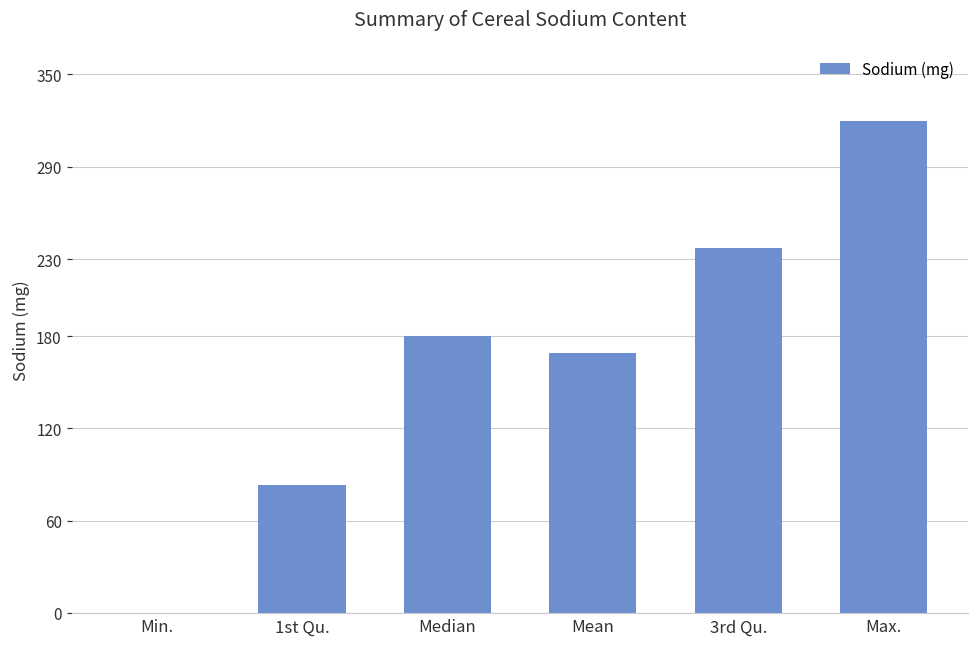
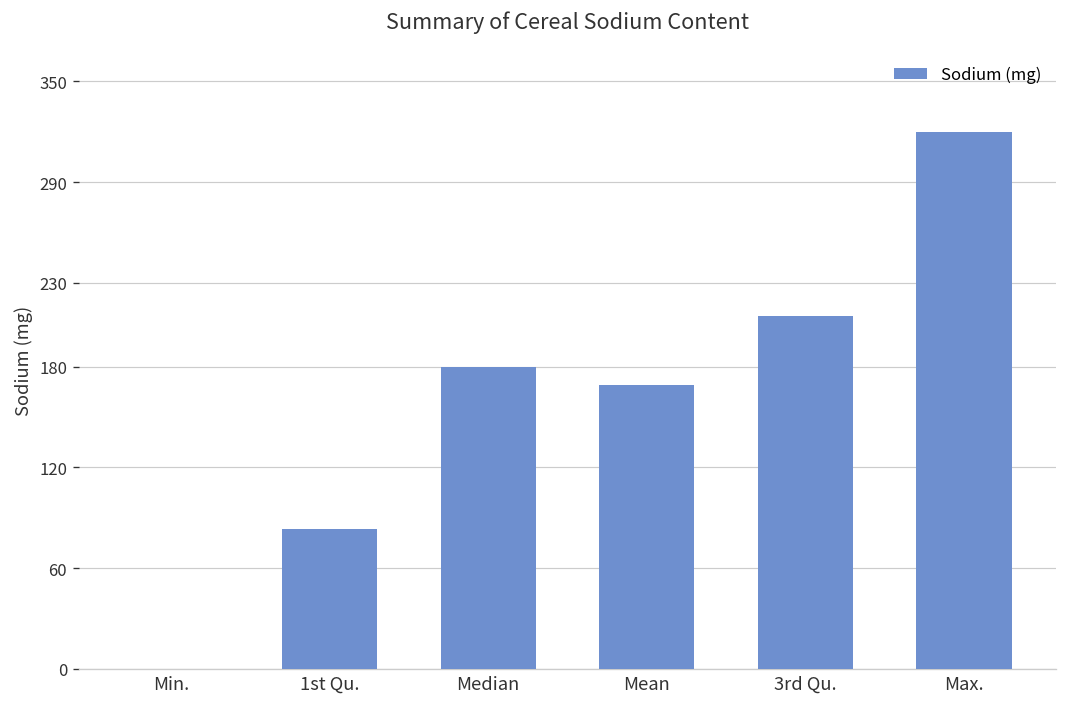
  {
    "Min.": 0,
    "1st Qu.": 83,
    "Median": 180,
    "Mean": 169,
-   "3rd Qu.": 237,
+   "3rd Qu.": 210,
    "Max.": 320
  }
